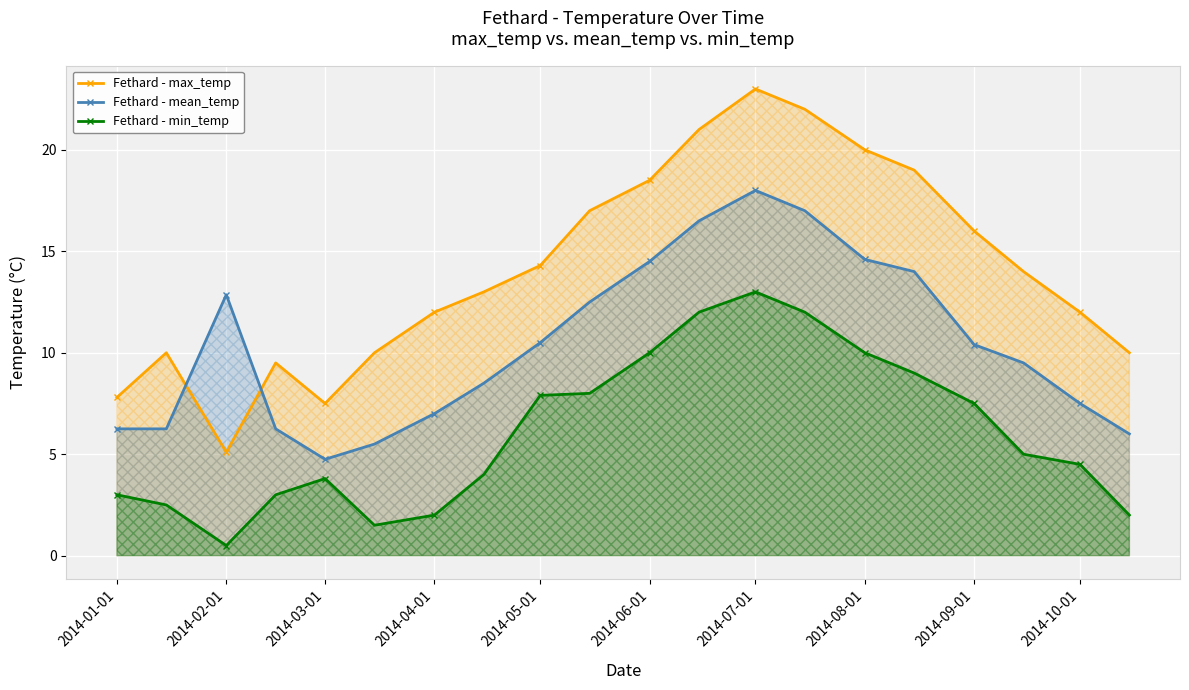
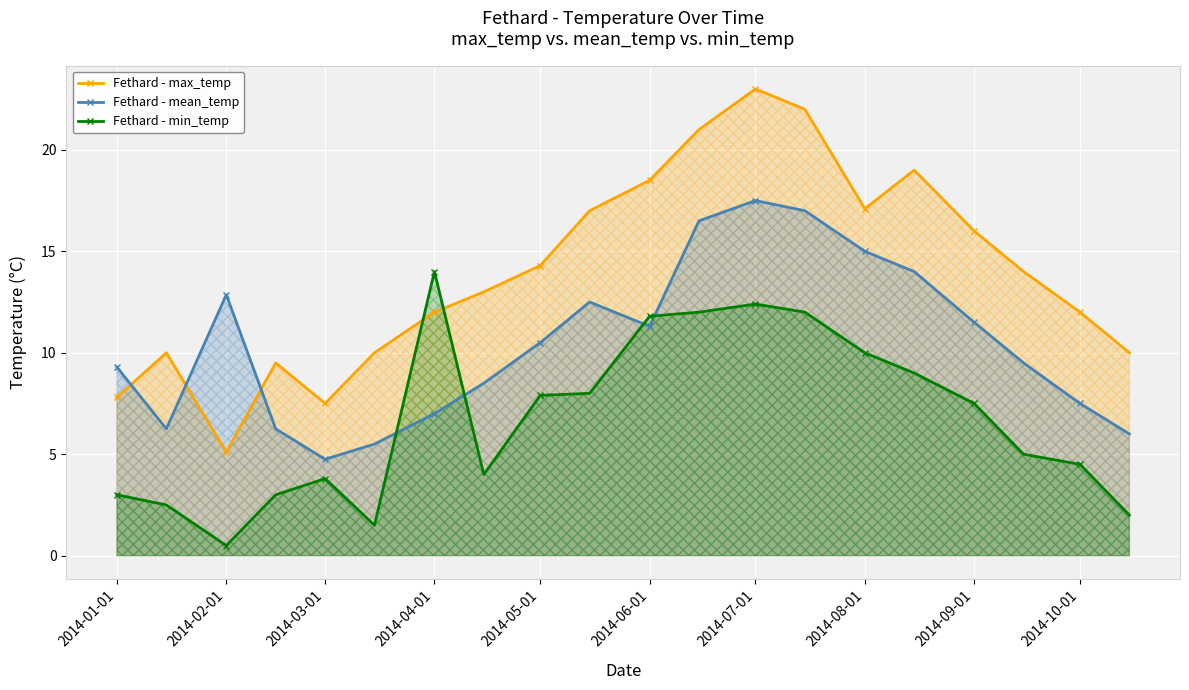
  {
    "Fethard - max_temp": {
      "2014-01-01": 7.8,
      "2014-02-01": 5.1,
      "2014-03-01": 7.5,
      "2014-04-01": 12.0,
      "2014-05-01": 14.3,
      "2014-06-01": 18.5,
      "2014-07-01": 23.0,
-     "2014-08-01": 20.0,
+     "2014-08-01": 17.1,
      "2014-09-01": 16.0,
      "2014-10-01": 12.0
    },
    "Fethard - mean_temp": {
-     "2014-01-01": 6.3,
+     "2014-01-01": 9.3,
      "2014-02-01": 12.9,
      "2014-03-01": 4.8,
      "2014-04-01": 7.0,
      "2014-05-01": 10.5,
-     "2014-06-01": 14.5,
-     "2014-07-01": 18.0,
-     "2014-08-01": 14.6,
-     "2014-09-01": 10.4,
+     "2014-06-01": 11.3,
+     "2014-07-01": 17.5,
+     "2014-08-01": 15.0,
+     "2014-09-01": 11.5,
      "2014-10-01": 7.5
    },
    "Fethard - min_temp": {
      "2014-01-01": 3.0,
      "2014-02-01": 0.5,
      "2014-03-01": 3.8,
-     "2014-04-01": 2,
+     "2014-04-01": 14,
      "2014-05-01": 7.9,
-     "2014-06-01": 10.0,
-     "2014-07-01": 13.0,
+     "2014-06-01": 11.8,
+     "2014-07-01": 12.4,
      "2014-08-01": 10.0,
      "2014-09-01": 7.5,
      "2014-10-01": 4.5
    }
  }
